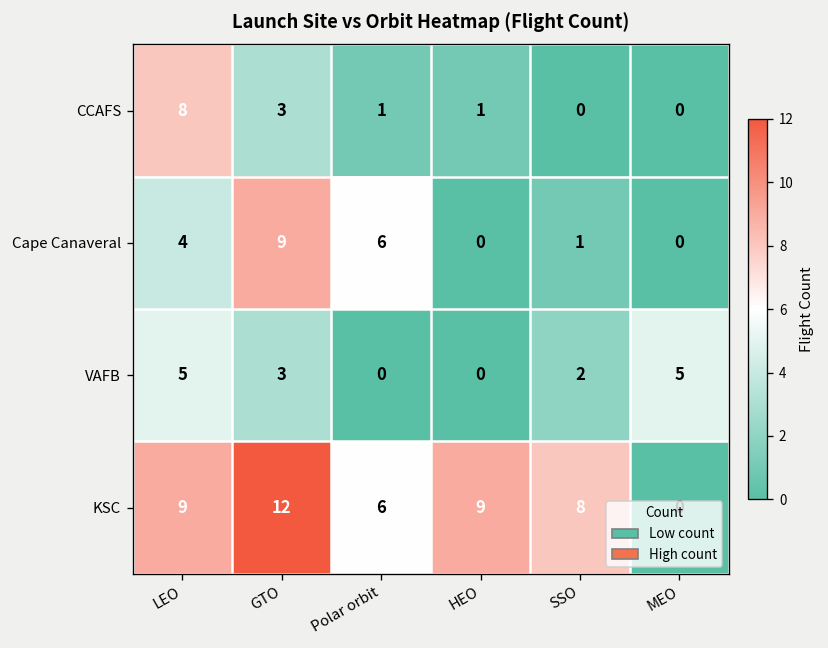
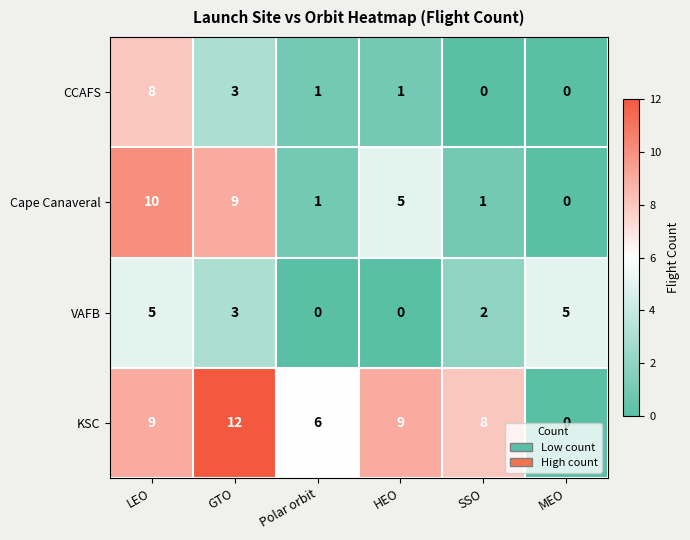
  {
    "CCAFS": {
      "LEO": 8,
      "GTO": 3,
      "Polar orbit": 1,
      "HEO": 1,
      "SSO": 0,
      "MEO": 0
    },
    "Cape Canaveral": {
-     "LEO": 4,
+     "LEO": 10,
      "GTO": 9,
-     "Polar orbit": 6,
-     "HEO": 0,
+     "Polar orbit": 1,
+     "HEO": 5,
      "SSO": 1,
      "MEO": 0
    },
    "VAFB": {
      "LEO": 5,
      "GTO": 3,
      "Polar orbit": 0,
      "HEO": 0,
      "SSO": 2,
      "MEO": 5
    },
    "KSC": {
      "LEO": 9,
      "GTO": 12,
      "Polar orbit": 6,
      "HEO": 9,
      "SSO": 8
    }
  }
